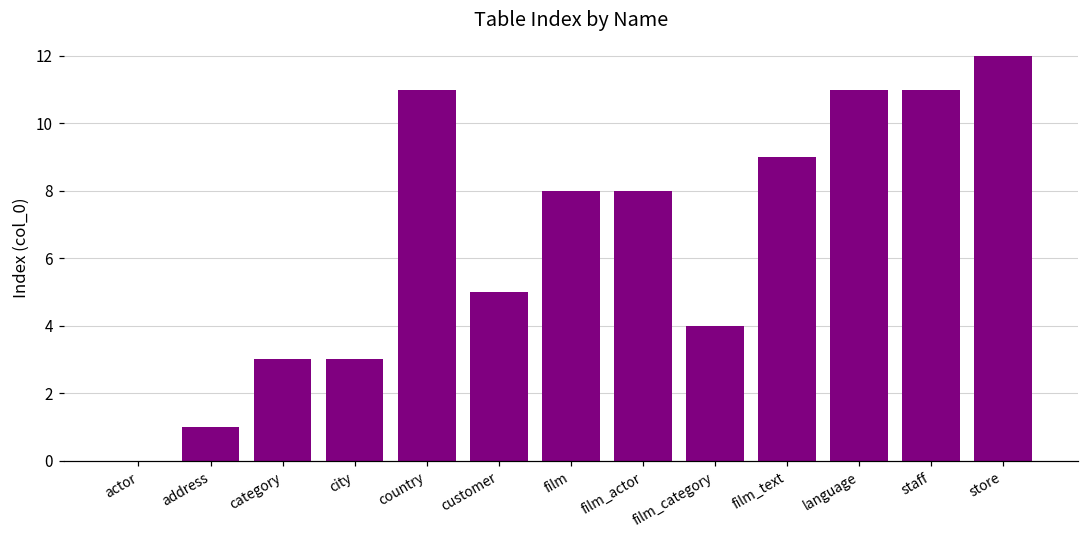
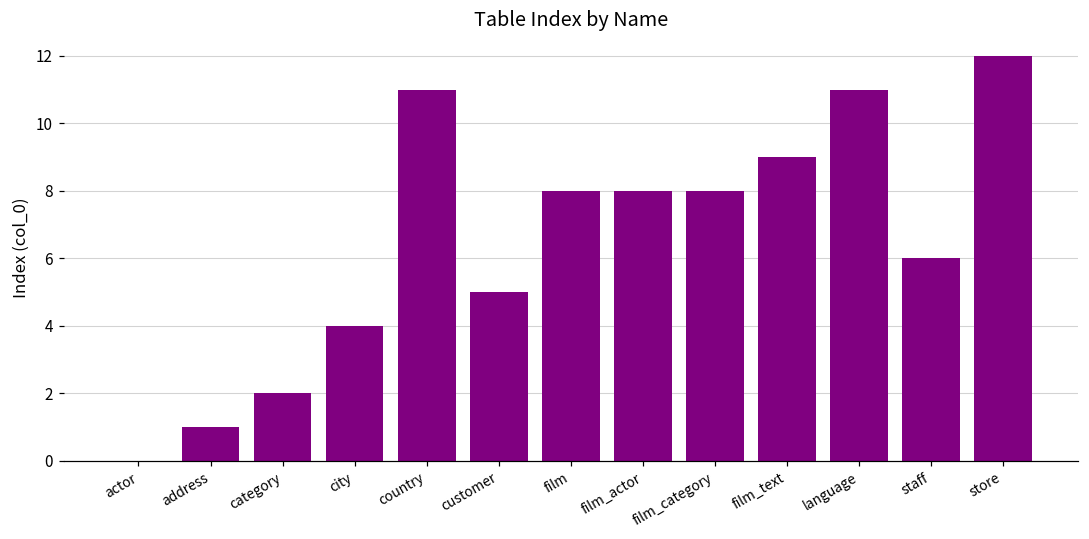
  {
    "actor": 0,
    "address": 1,
-   "category": 3,
-   "city": 3,
+   "category": 2,
+   "city": 4,
    "country": 11,
    "customer": 5,
    "film": 8,
    "film_actor": 8,
-   "film_category": 4,
+   "film_category": 8,
    "film_text": 9,
    "language": 11,
-   "staff": 11,
+   "staff": 6,
    "store": 12
  }
